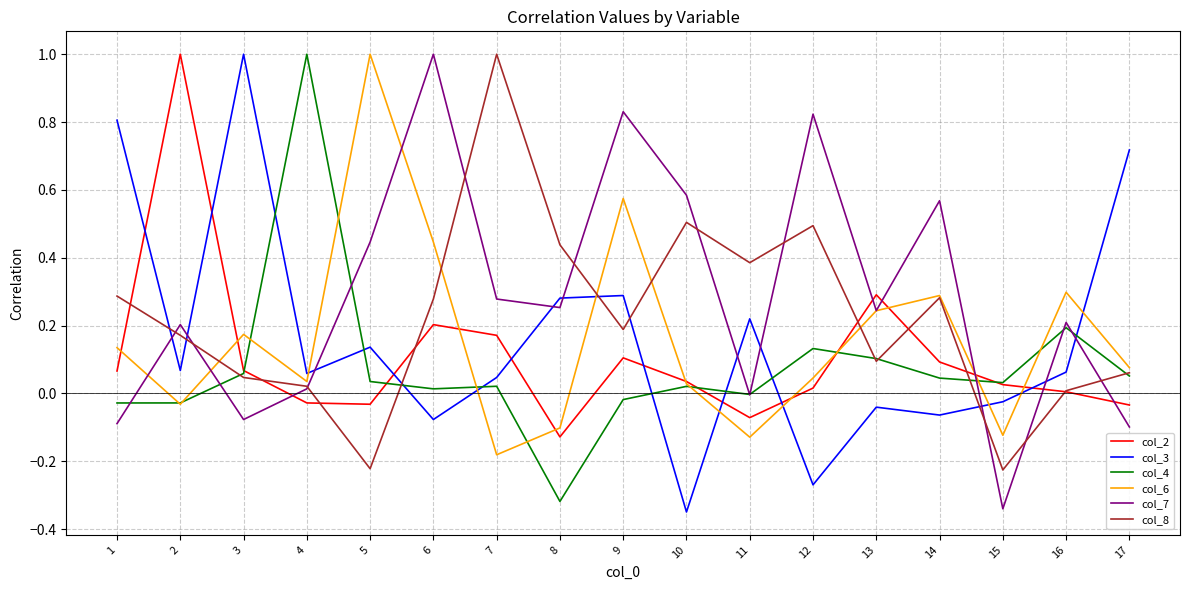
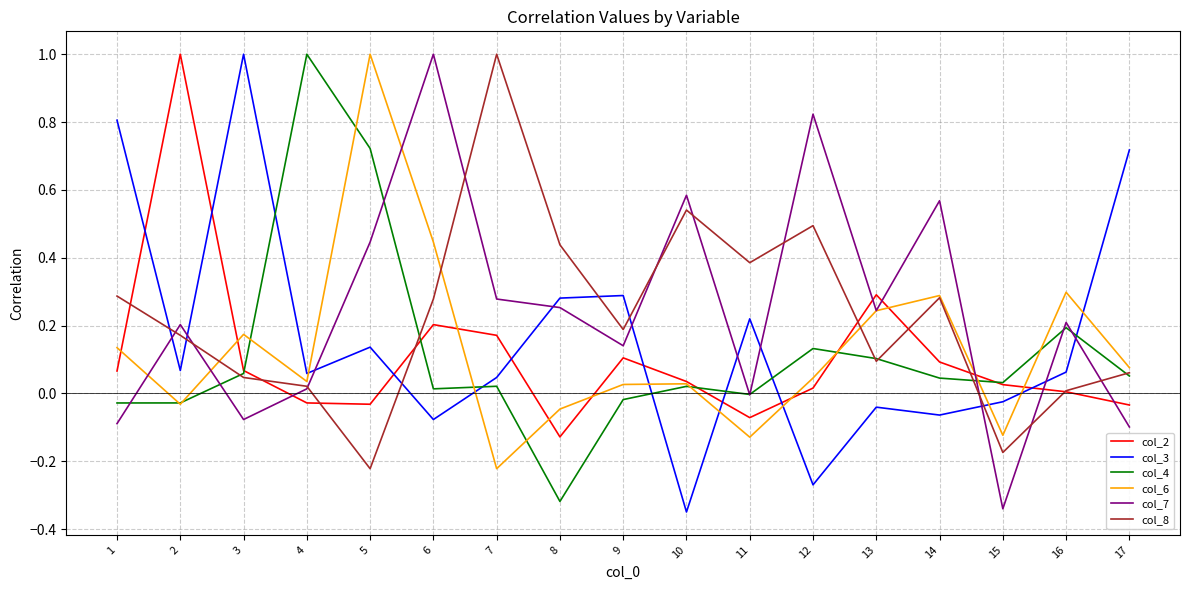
  {
    "col_2": {
      "1": 0.07,
      "2": 1.00,
      "3": 0.07,
      "4": -0.03,
      "5": -0.03,
      "6": 0.20,
      "7": 0.17,
      "8": -0.13,
      "9": 0.10,
      "11": -0.07,
      "12": 0.02,
      "13": 0.29,
      "14": 0.09,
      "17": -0.03
    },
    "col_3": {
      "1": 0.81,
      "2": 0.07,
      "3": 1.00,
      "4": 0.06,
      "5": 0.14,
      "6": -0.08,
      "7": 0.05,
      "8": 0.28,
      "9": 0.29,
      "10": -0.35,
      "11": 0.22,
      "12": -0.27,
      "13": -0.04,
      "14": -0.06,
      "15": -0.02,
      "16": 0.06,
      "17": 0.72
    },
    "col_4": {
      "1": -0.03,
      "3": 0.06,
      "4": 1.00,
-     "5": 0.04,
+     "5": 0.72,
      "6": 0.01,
      "7": 0.02,
      "8": -0.32,
      "9": -0.02,
      "10": 0.02,
      "12": 0.13,
      "13": 0.10,
      "14": 0.05,
      "16": 0.19,
      "17": 0.05
    },
    "col_6": {
      "1": 0.13,
      "3": 0.17,
      "4": 0.04,
      "5": 1.00,
      "6": 0.45,
-     "7": -0.18,
-     "8": -0.10,
-     "9": 0.57,
+     "7": -0.22,
+     "8": -0.05,
+     "9": 0.03,
      "11": -0.13,
      "12": 0.05,
      "15": -0.12,
      "16": 0.30,
      "17": 0.08
    },
    "col_7": {
      "1": -0.09,
      "2": 0.20,
      "3": -0.08,
      "5": 0.45,
      "6": 1.00,
      "7": 0.28,
      "8": 0.25,
-     "9": 0.83,
+     "9": 0.14,
      "10": 0.58,
      "12": 0.82,
      "14": 0.57,
      "15": -0.34,
      "16": 0.21,
      "17": -0.10
    },
    "col_8": {
      "1": 0.29,
      "2": 0.17,
      "3": 0.05,
      "5": -0.22,
      "6": 0.28,
      "7": 1.00,
      "8": 0.44,
      "9": 0.19,
-     "10": 0.50,
+     "10": 0.54,
      "11": 0.39,
      "12": 0.49,
      "13": 0.09,
-     "15": -0.23,
+     "15": -0.17,
      "17": 0.06
    }
  }
